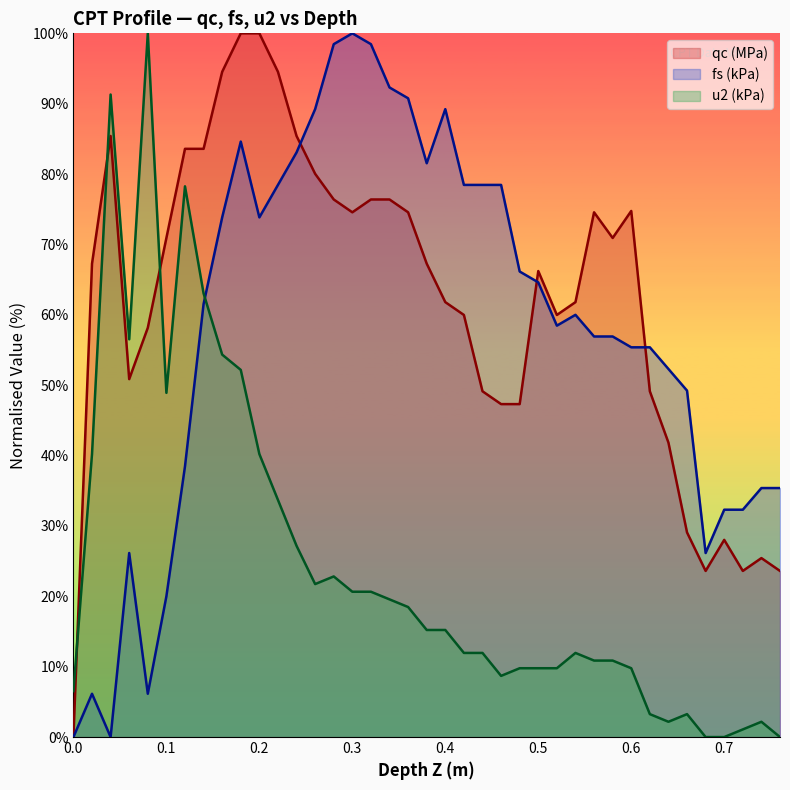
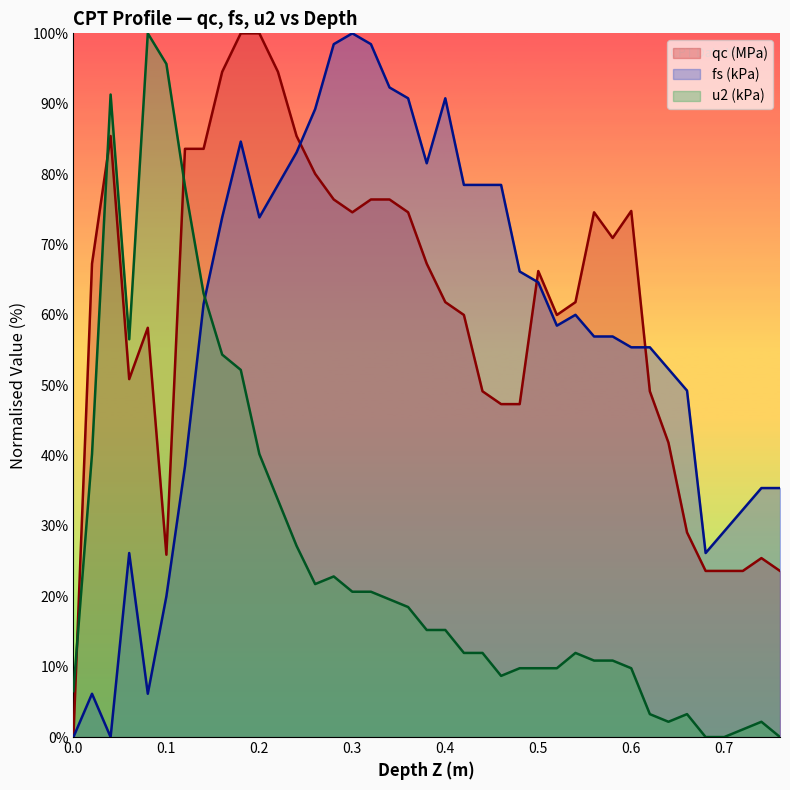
  {
    "qc (MPa)": {
-     "0.1": "71%",
+     "0.1": "26%",
      "0.2": "100%",
      "0.3": "75%",
      "0.4": "62%",
      "0.5": "66%",
      "0.6": "75%",
-     "0.7": "28%"
+     "0.7": "24%"
    },
    "fs (kPa)": {
      "0.1": "20%",
      "0.2": "74%",
      "0.3": "100%",
-     "0.4": "89%",
+     "0.4": "91%",
      "0.5": "65%",
      "0.6": "55%",
-     "0.7": "32%"
+     "0.7": "29%"
    },
    "u2 (kPa)": {
      "0.0": "7%",
-     "0.1": "49%",
+     "0.1": "96%",
      "0.2": "40%",
      "0.3": "21%",
      "0.4": "15%",
      "0.5": "10%",
      "0.6": "10%",
      "0.7": "0%"
    }
  }
